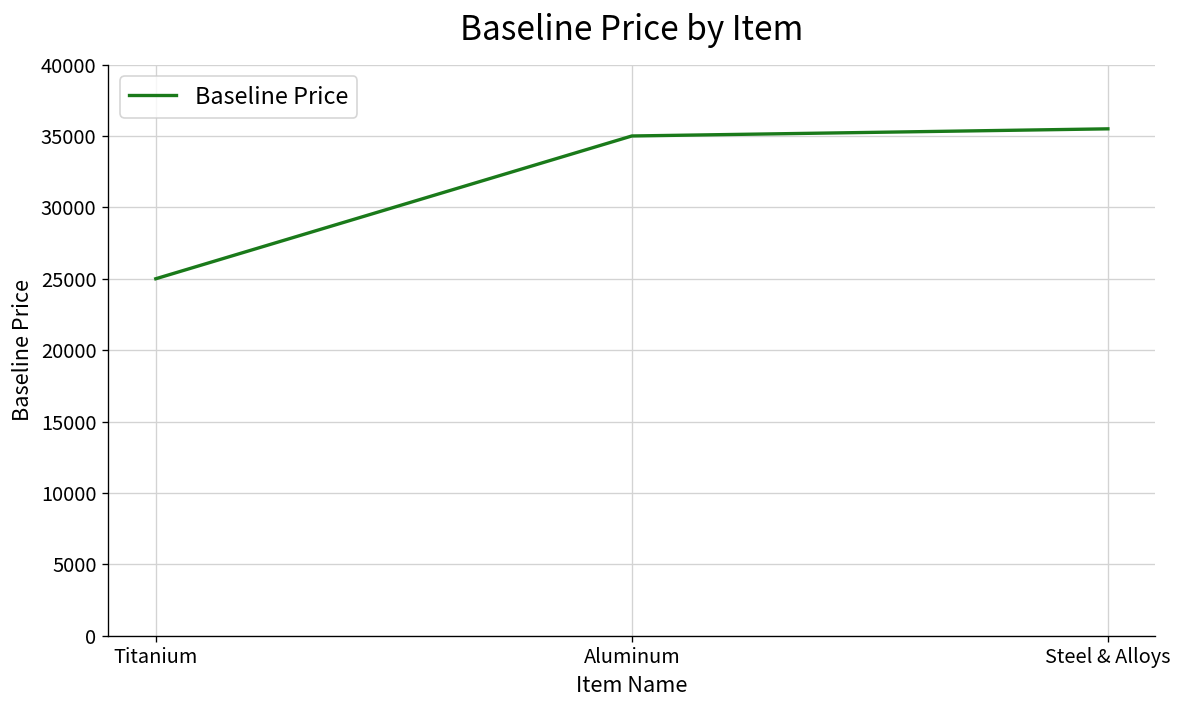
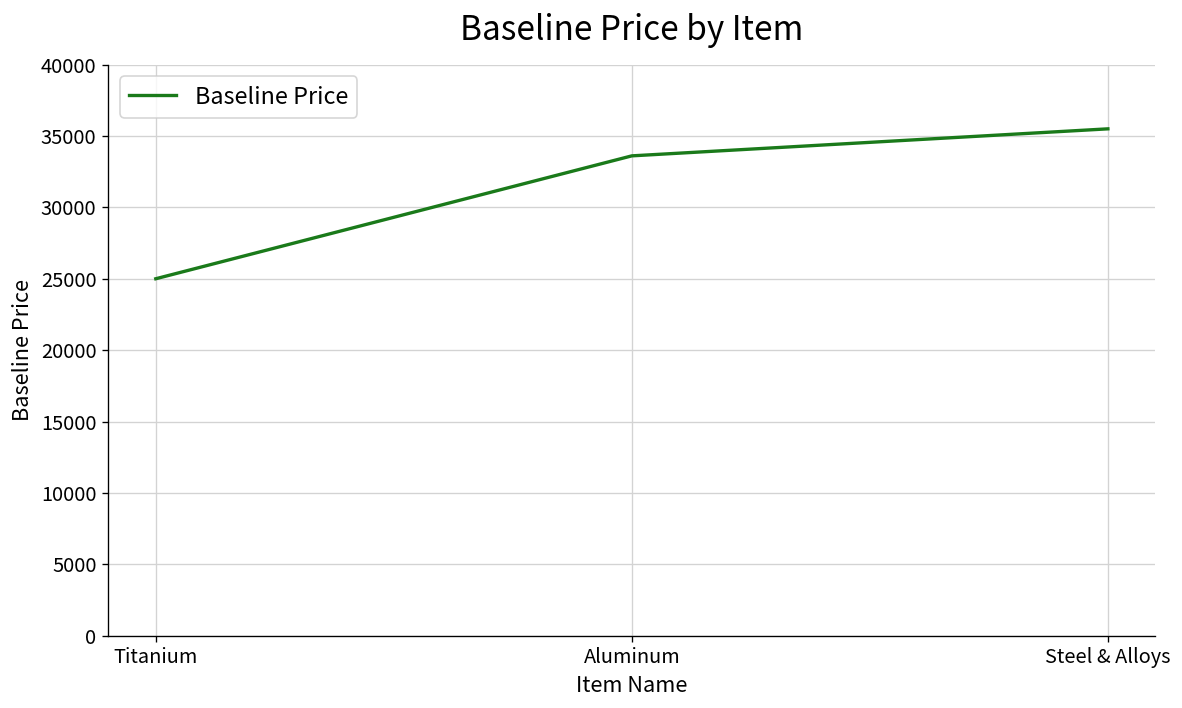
  {
    "Titanium": 25000,
-   "Aluminum": 35000,
+   "Aluminum": 33600,
    "Steel & Alloys": 35500
  }
